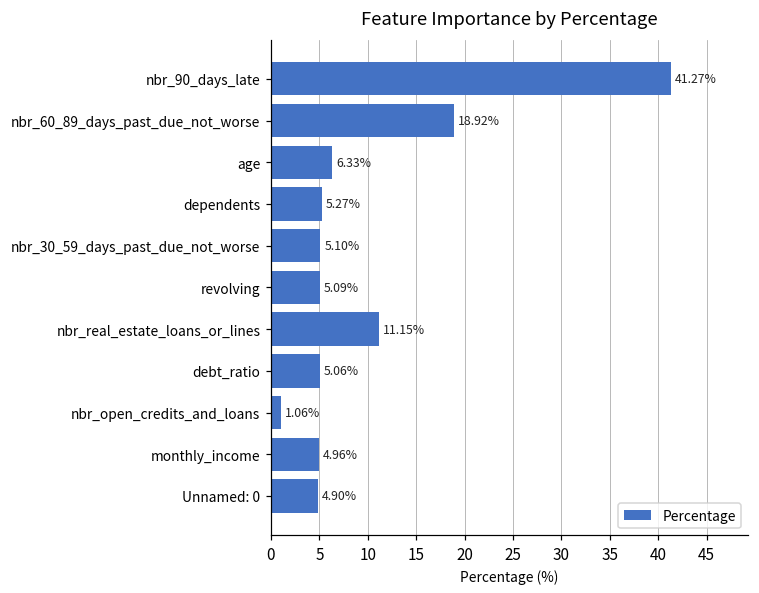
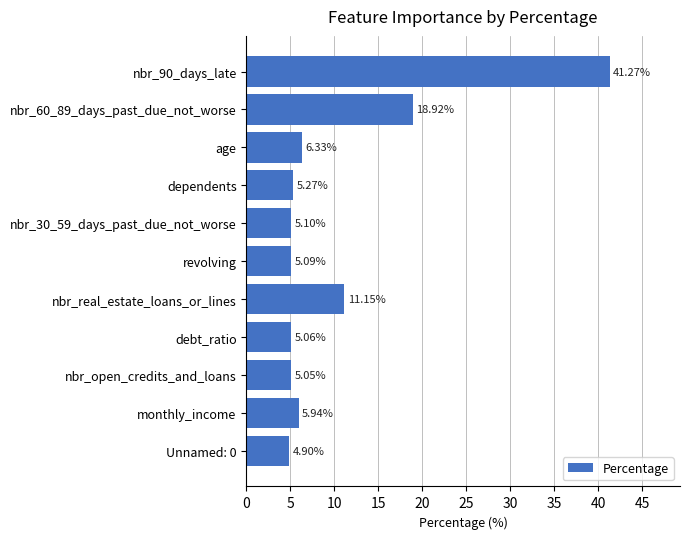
  {
    "nbr_90_days_late": "41.27%",
    "nbr_60_89_days_past_due_not_worse": "18.92%",
    "age": "6.33%",
    "dependents": "5.27%",
    "nbr_30_59_days_past_due_not_worse": "5.10%",
    "revolving": "5.09%",
    "nbr_real_estate_loans_or_lines": "11.15%",
    "debt_ratio": "5.06%",
-   "nbr_open_credits_and_loans": "1.06%",
-   "monthly_income": "4.96%",
+   "nbr_open_credits_and_loans": "5.05%",
+   "monthly_income": "5.94%",
    "Unnamed: 0": "4.90%"
  }
